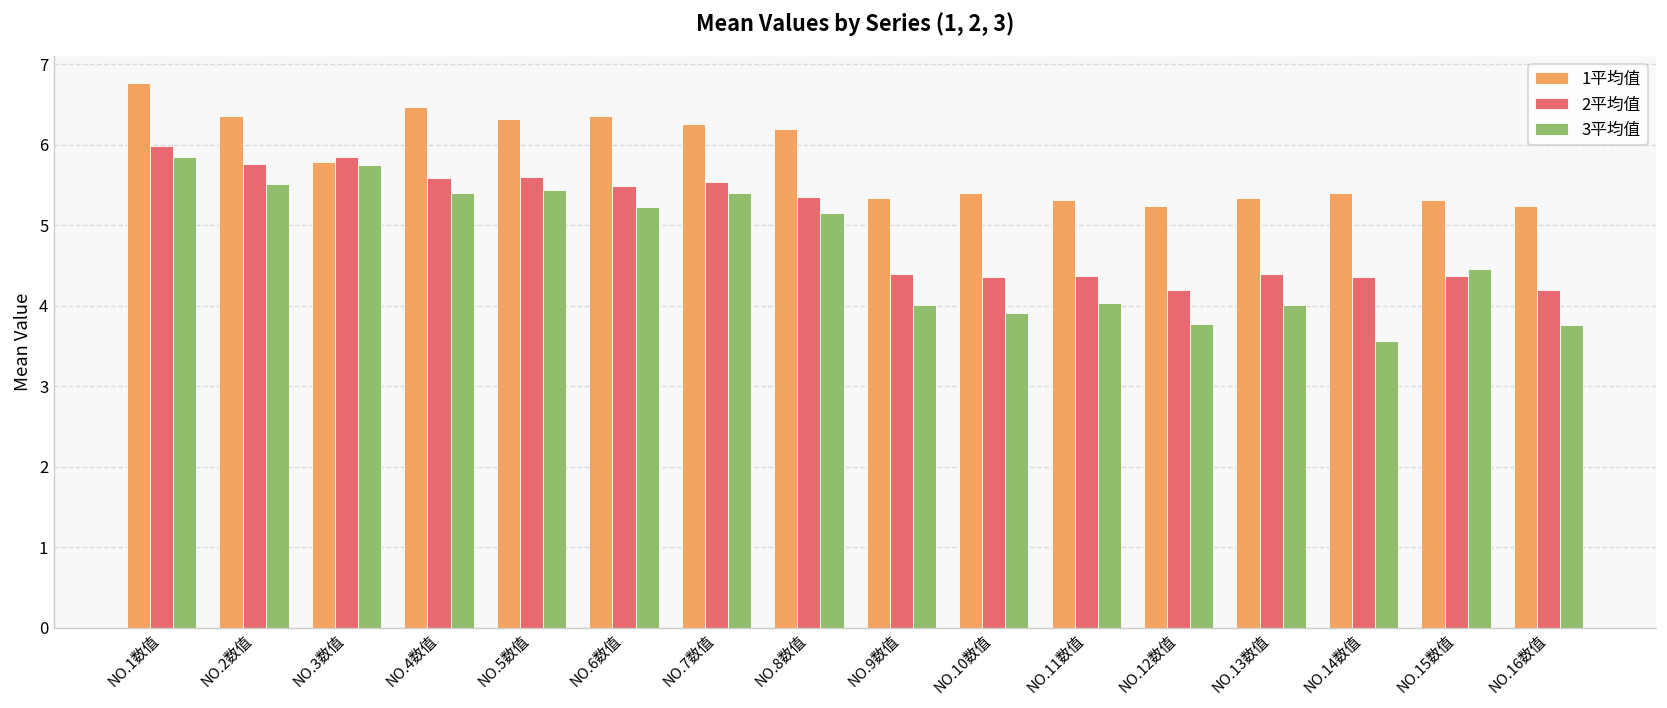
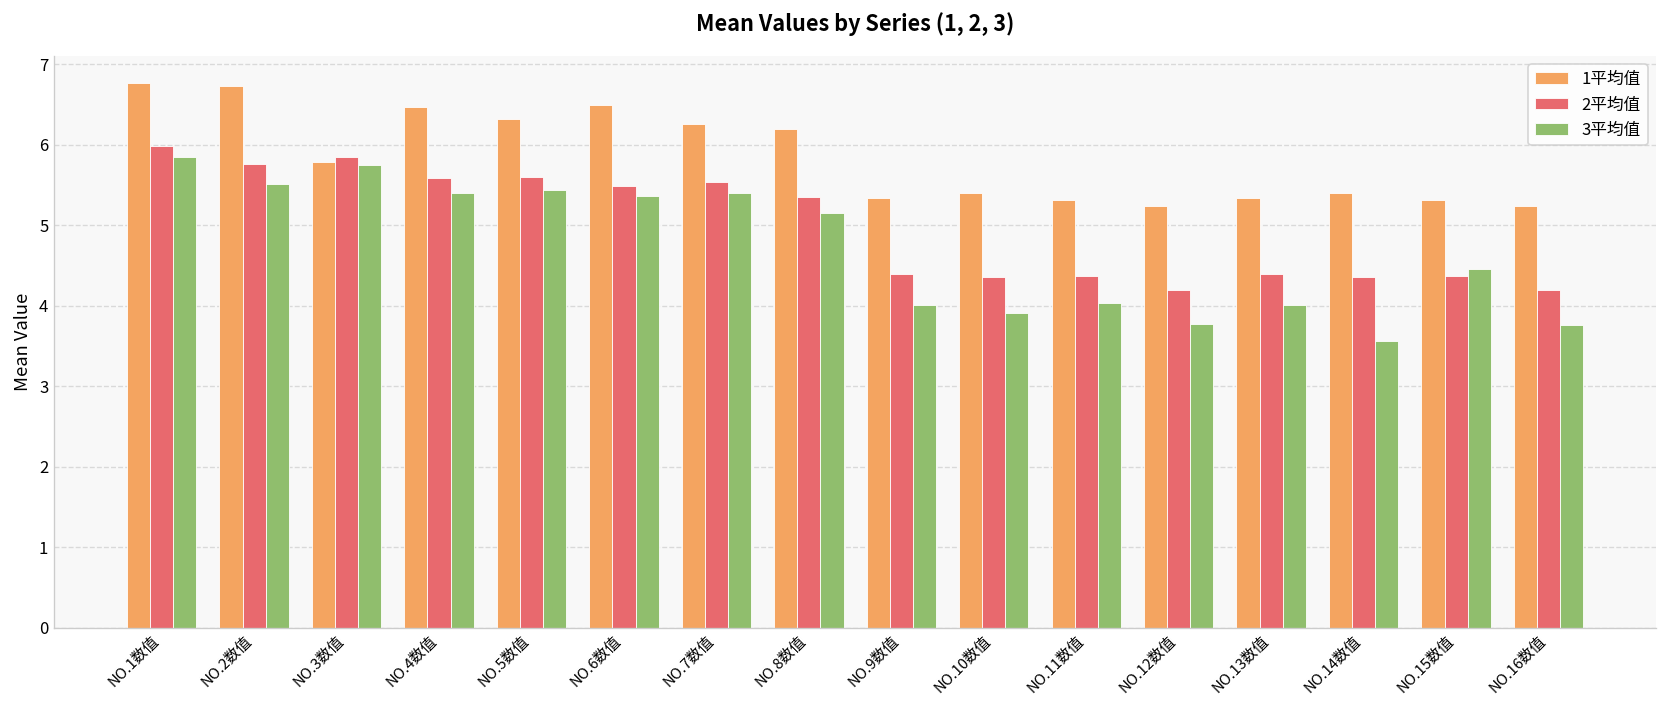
  {
    "1平均值": {
      "NO.1数值": 6.8,
-     "NO.2数值": 6.4,
+     "NO.2数值": 6.7,
      "NO.3数值": 5.8,
      "NO.4数值": 6.5,
      "NO.5数值": 6.3,
-     "NO.6数值": 6.4,
+     "NO.6数值": 6.5,
      "NO.7数值": 6.3,
      "NO.8数值": 6.2,
      "NO.9数值": 5.3,
      "NO.10数值": 5.4,
      "NO.11数值": 5.3,
      "NO.12数值": 5.2,
      "NO.13数值": 5.3,
      "NO.14数值": 5.4,
      "NO.15数值": 5.3,
      "NO.16数值": 5.2
    },
    "2平均值": {
      "NO.1数值": 6.0,
      "NO.2数值": 5.8,
      "NO.3数值": 5.9,
      "NO.4数值": 5.6,
      "NO.5数值": 5.6,
      "NO.6数值": 5.5,
      "NO.7数值": 5.5,
      "NO.8数值": 5.4,
      "NO.9数值": 4.4,
      "NO.10数值": 4.4,
      "NO.11数值": 4.4,
      "NO.12数值": 4.2,
      "NO.13数值": 4.4,
      "NO.14数值": 4.4,
      "NO.15数值": 4.4,
      "NO.16数值": 4.2
    },
    "3平均值": {
      "NO.1数值": 5.8,
      "NO.2数值": 5.5,
      "NO.3数值": 5.7,
      "NO.4数值": 5.4,
      "NO.5数值": 5.4,
-     "NO.6数值": 5.2,
+     "NO.6数值": 5.4,
      "NO.7数值": 5.4,
      "NO.8数值": 5.2,
      "NO.9数值": 4.0,
      "NO.10数值": 3.9,
      "NO.11数值": 4.0,
      "NO.12数值": 3.8,
      "NO.13数值": 4.0,
      "NO.14数值": 3.6,
      "NO.15数值": 4.5,
      "NO.16数值": 3.8
    }
  }
